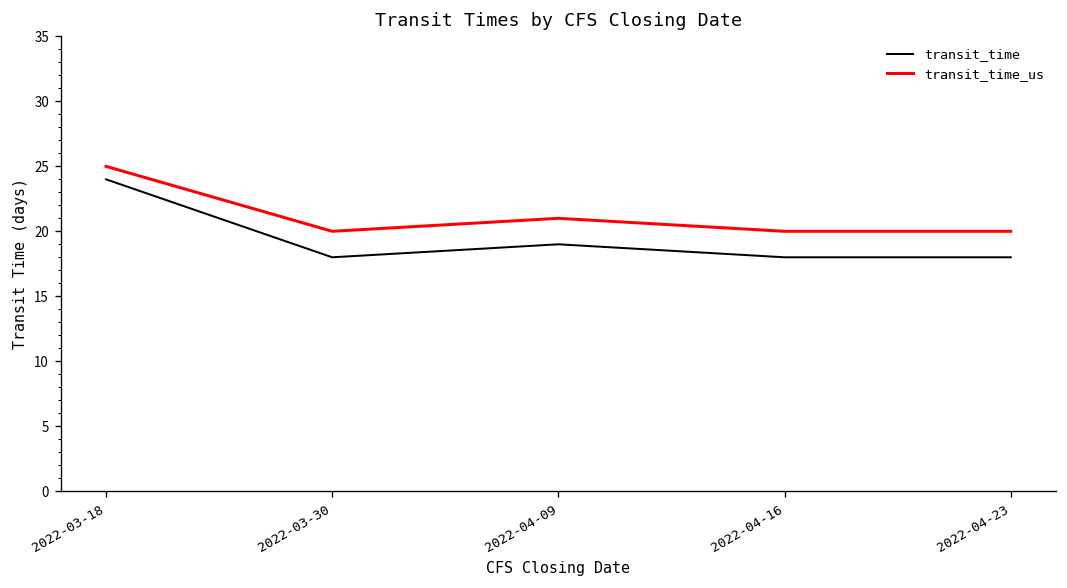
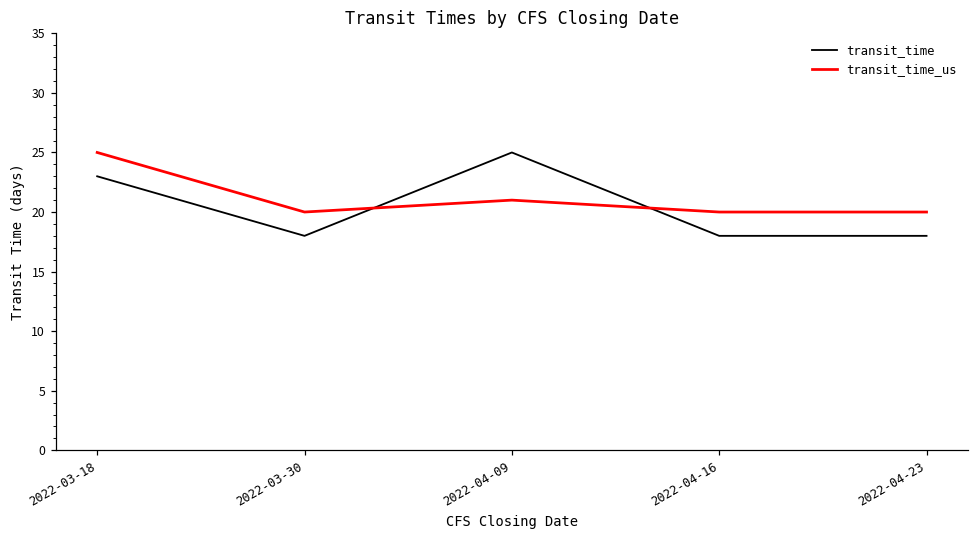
  {
    "transit_time": {
-     "2022-03-18": 24,
+     "2022-03-18": 23,
      "2022-03-30": 18,
-     "2022-04-09": 19,
+     "2022-04-09": 25,
      "2022-04-16": 18,
      "2022-04-23": 18
    },
    "transit_time_us": {
      "2022-03-18": 25,
      "2022-03-30": 20,
      "2022-04-09": 21,
      "2022-04-16": 20,
      "2022-04-23": 20
    }
  }
